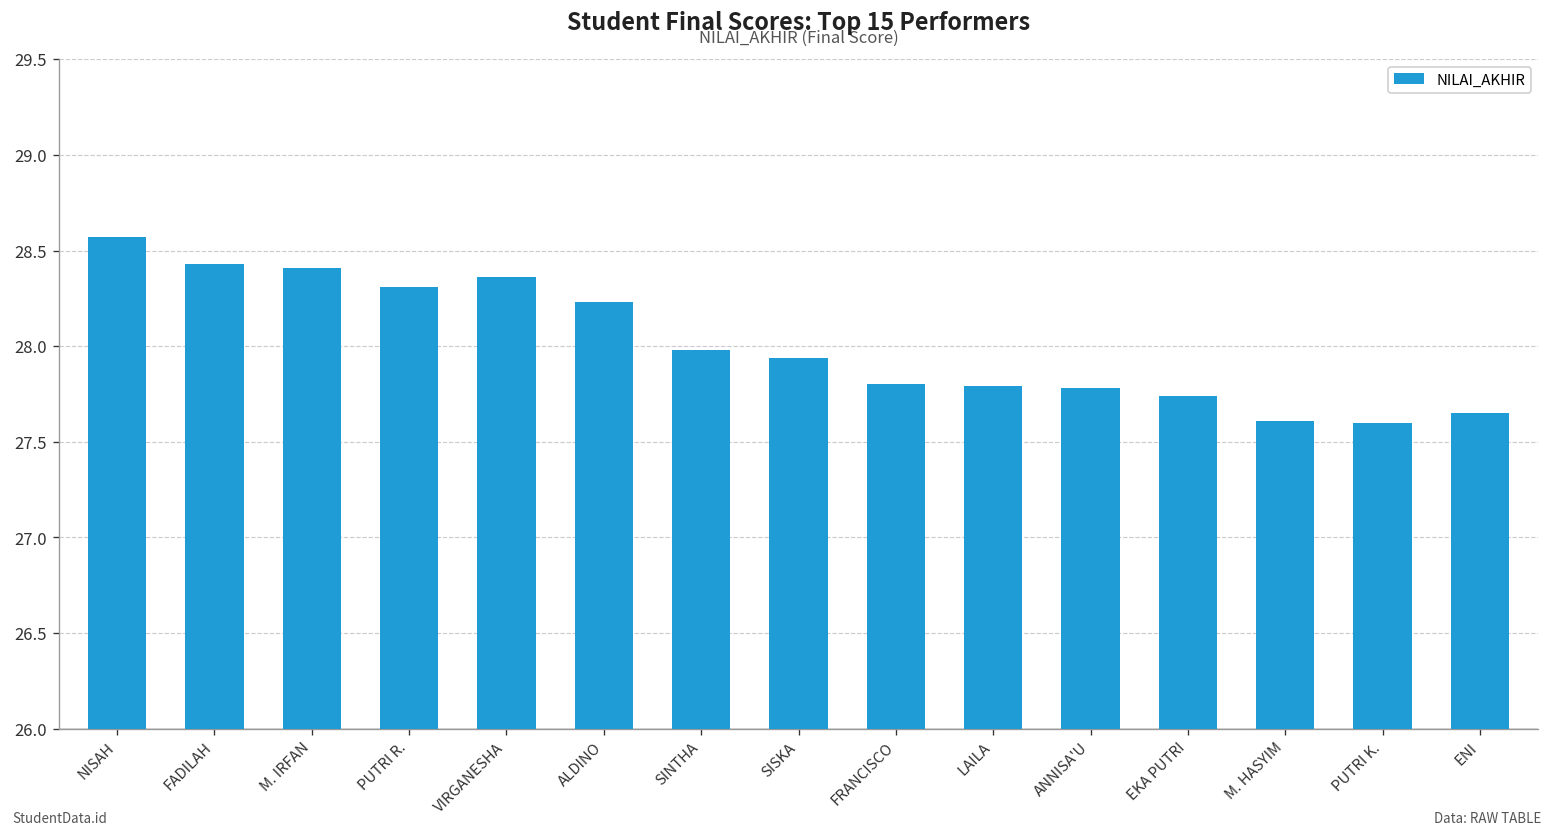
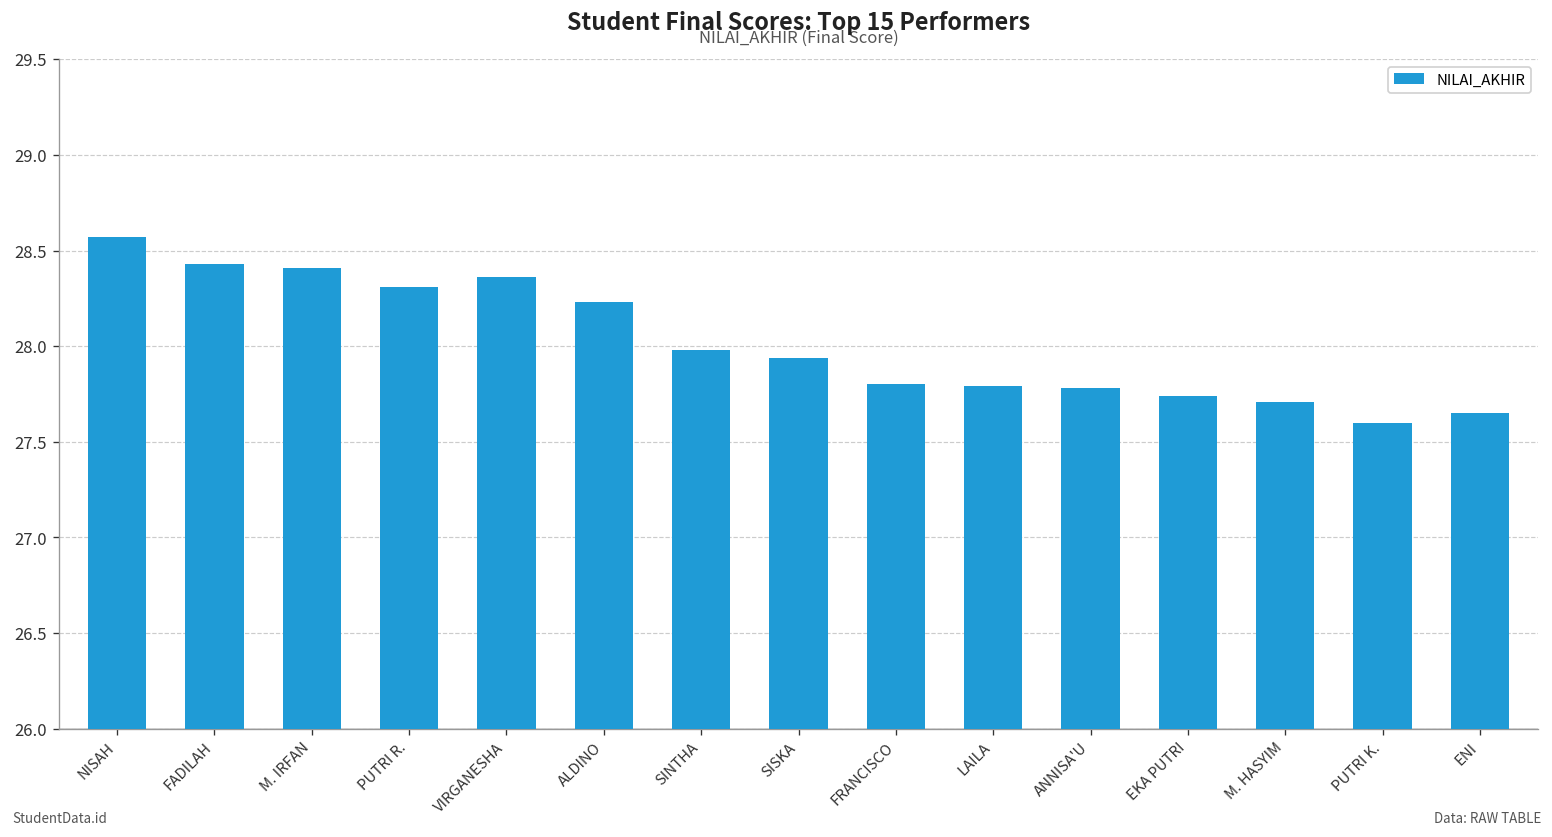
  {
    "NISAH": 28.57,
    "FADILAH": 28.43,
    "M. IRFAN": 28.41,
    "PUTRI R.": 28.31,
    "VIRGANESHA": 28.36,
    "ALDINO": 28.23,
    "SINTHA": 27.98,
    "SISKA": 27.94,
    "FRANCISCO": 27.80,
    "LAILA": 27.79,
    "ANNISA'U": 27.78,
    "EKA PUTRI": 27.74,
-   "M. HASYIM": 27.61,
+   "M. HASYIM": 27.71,
    "PUTRI K.": 27.60,
    "ENI": 27.65
  }
